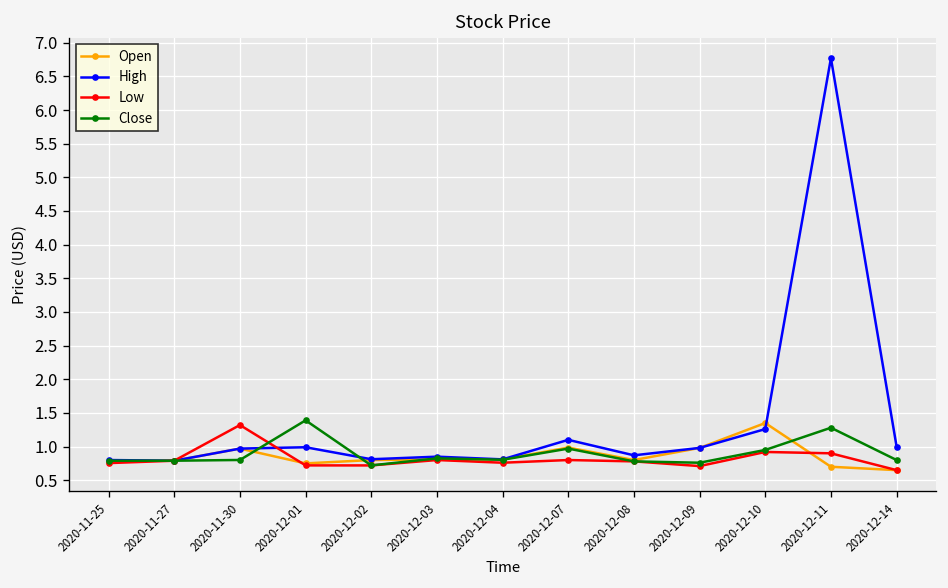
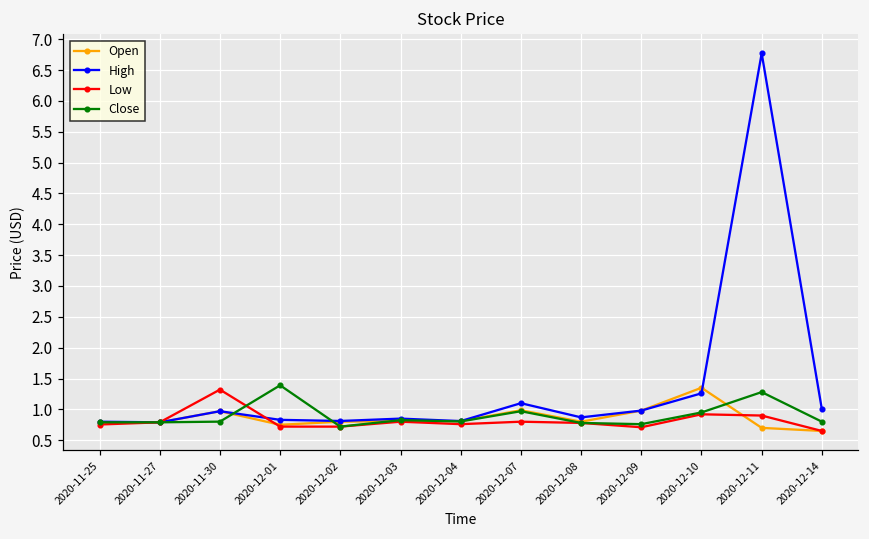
  {
    "Open": {
      "2020-12-10": 1.4,
      "2020-12-11": 0.7
    },
    "High": {
-     "2020-12-01": 1.0,
+     "2020-12-01": 0.8,
      "2020-12-07": 1.1,
      "2020-12-08": 0.9,
      "2020-12-10": 1.3,
      "2020-12-11": 6.8,
      "2020-12-14": 1.0
    },
    "Low": {
      "2020-11-30": 1.3,
      "2020-12-07": 0.8,
      "2020-12-09": 0.7,
      "2020-12-11": 0.9
    },
    "Close": {
      "2020-11-30": 0.8,
      "2020-12-01": 1.4,
      "2020-12-09": 0.8,
      "2020-12-11": 1.3,
      "2020-12-14": 0.8
    }
  }
